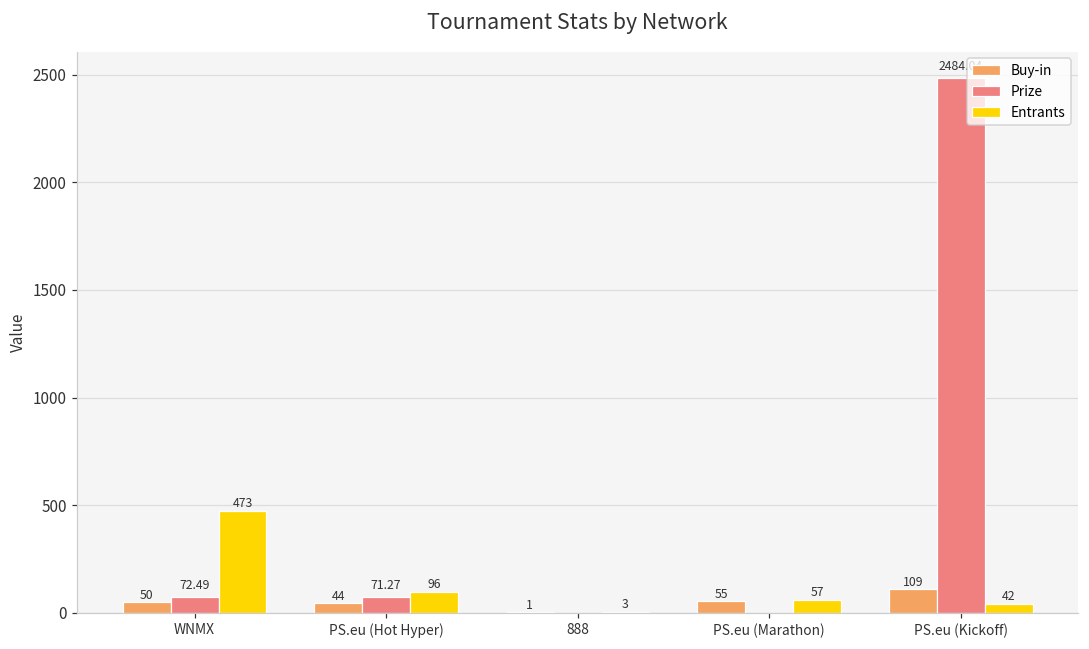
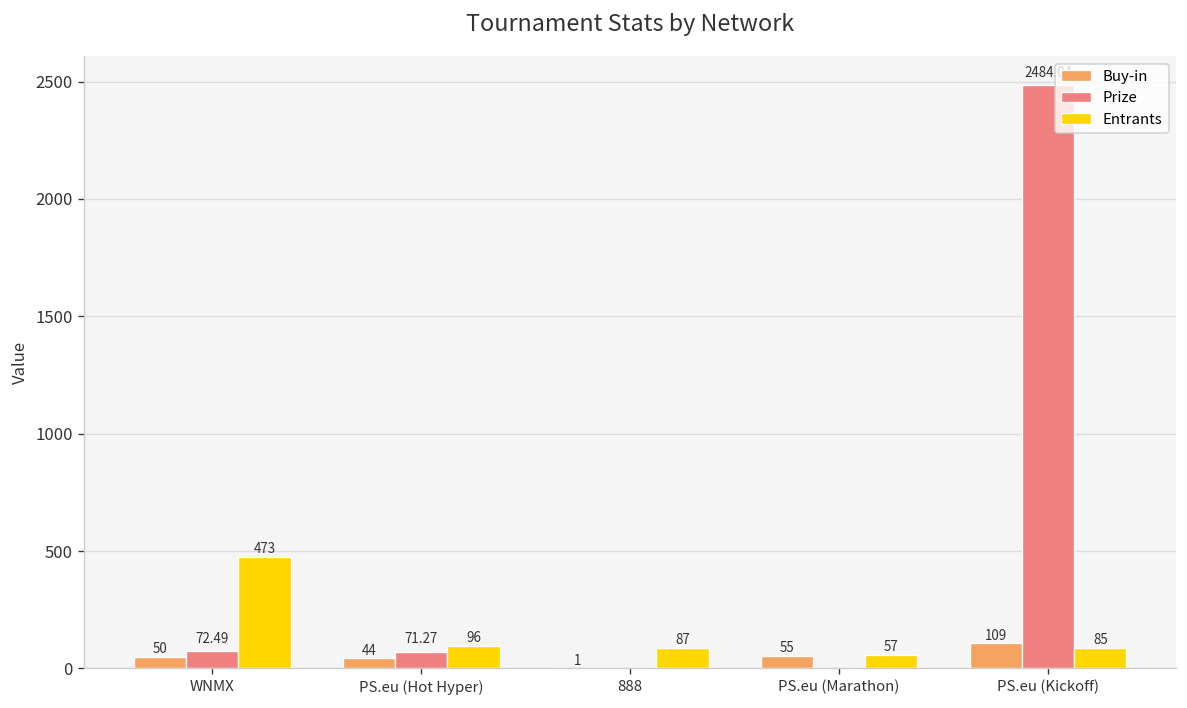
  {
    "Entrants": {
      "WNMX": 473,
      "PS.eu (Hot Hyper)": 96,
-     "888": 3,
+     "888": 87,
      "PS.eu (Marathon)": 57,
-     "PS.eu (Kickoff)": 42
+     "PS.eu (Kickoff)": 85
    }
  }
